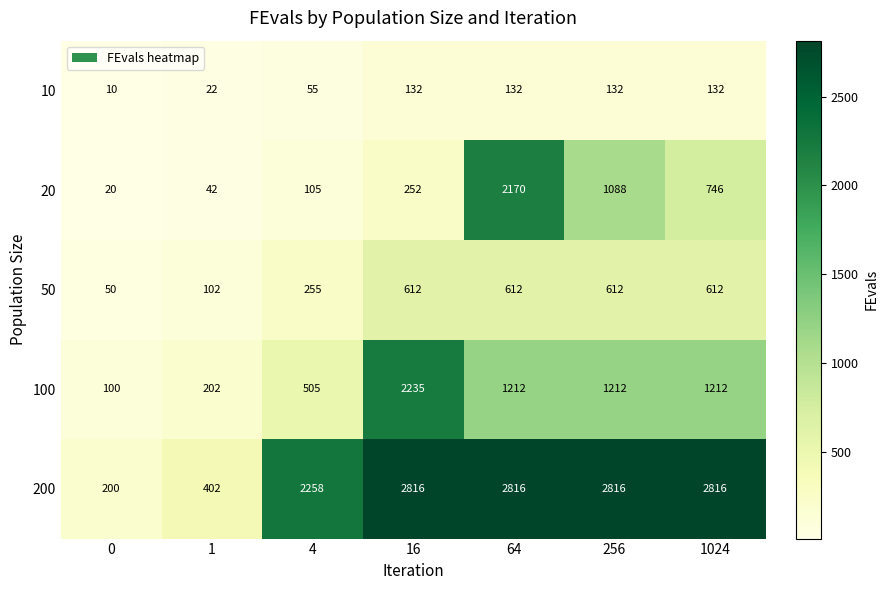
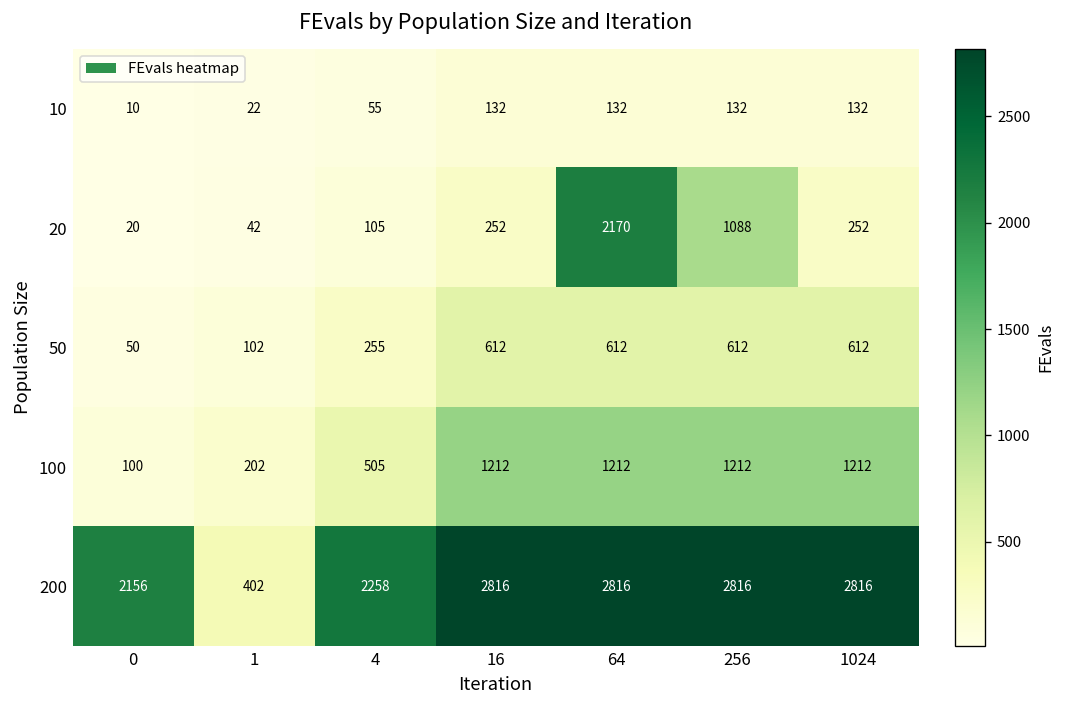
  {
    "10": {
      "0": 10,
      "1": 22,
      "4": 55,
      "16": 132,
      "64": 132,
      "256": 132,
      "1024": 132
    },
    "20": {
      "0": 20,
      "1": 42,
      "4": 105,
      "16": 252,
      "64": 2170,
      "256": 1088,
-     "1024": 746
+     "1024": 252
    },
    "50": {
      "0": 50,
      "1": 102,
      "4": 255,
      "16": 612,
      "64": 612,
      "256": 612,
      "1024": 612
    },
    "100": {
      "0": 100,
      "1": 202,
      "4": 505,
-     "16": 2235,
+     "16": 1212,
      "64": 1212,
      "256": 1212,
      "1024": 1212
    },
    "200": {
-     "0": 200,
+     "0": 2156,
      "1": 402,
      "4": 2258,
      "16": 2816,
      "64": 2816,
      "256": 2816,
      "1024": 2816
    }
  }
